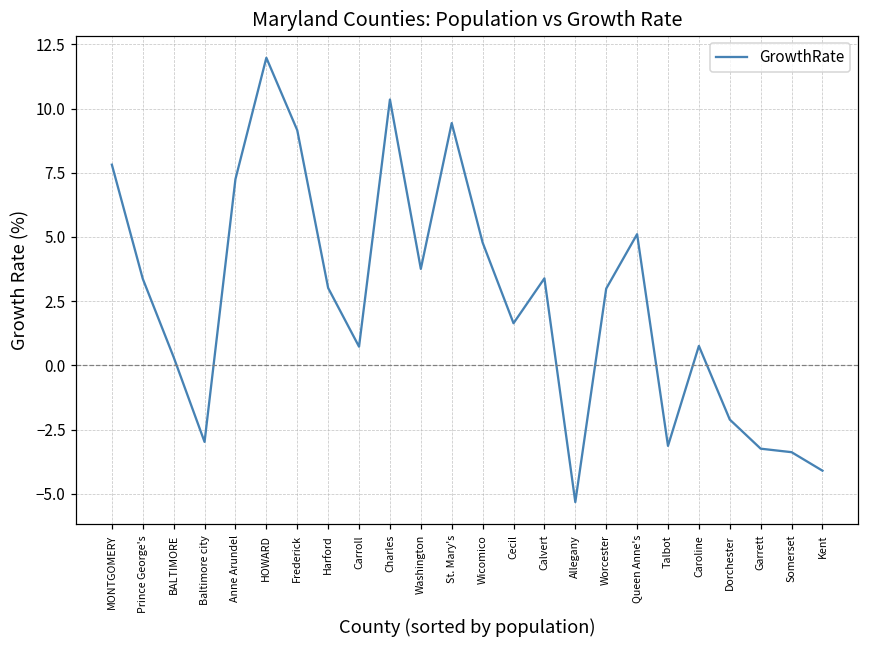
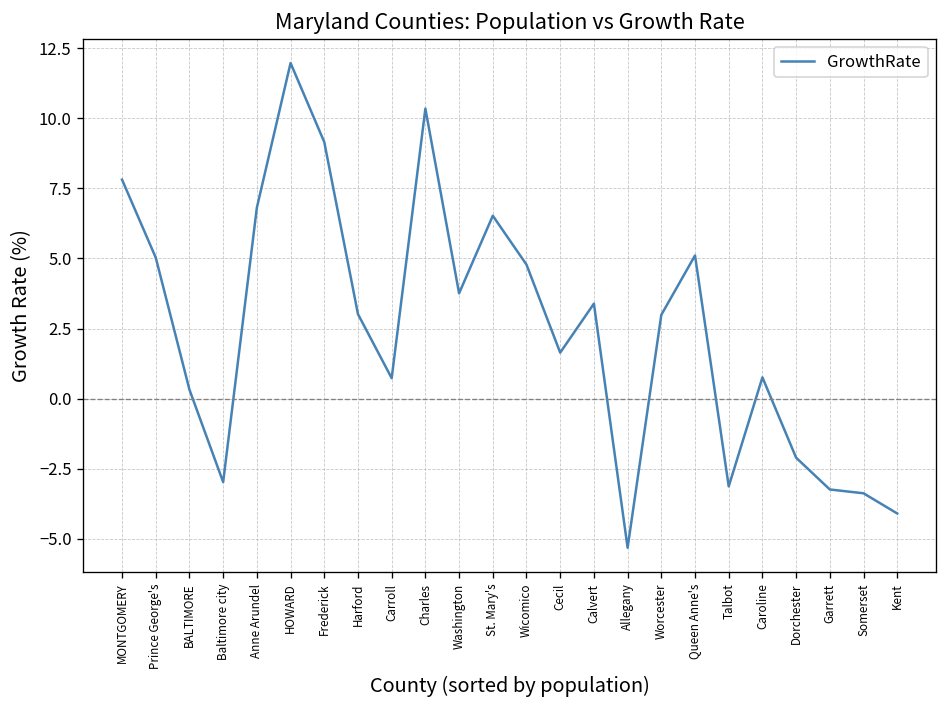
  {
    "MONTGOMERY": 7.8,
-   "Prince George's": 3.4,
+   "Prince George's": 5.0,
    "BALTIMORE": 0.3,
    "Baltimore city": -3.0,
-   "Anne Arundel": 7.3,
+   "Anne Arundel": 6.8,
    "HOWARD": 12.0,
    "Frederick": 9.2,
    "Harford": 3.0,
    "Carroll": 0.7,
    "Charles": 10.4,
    "Washington": 3.8,
-   "St. Mary's": 9.4,
+   "St. Mary's": 6.5,
    "Wicomico": 4.8,
    "Cecil": 1.6,
    "Calvert": 3.4,
    "Allegany": -5.3,
    "Worcester": 3.0,
    "Queen Anne's": 5.1,
    "Talbot": -3.1,
    "Caroline": 0.8,
    "Dorchester": -2.1,
    "Garrett": -3.2,
    "Somerset": -3.4,
    "Kent": -4.1
  }
